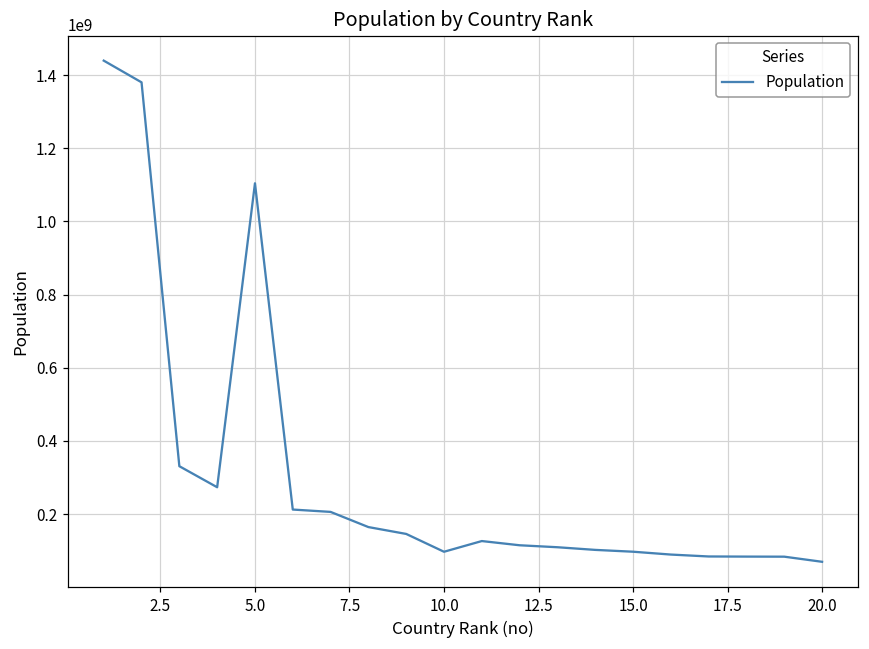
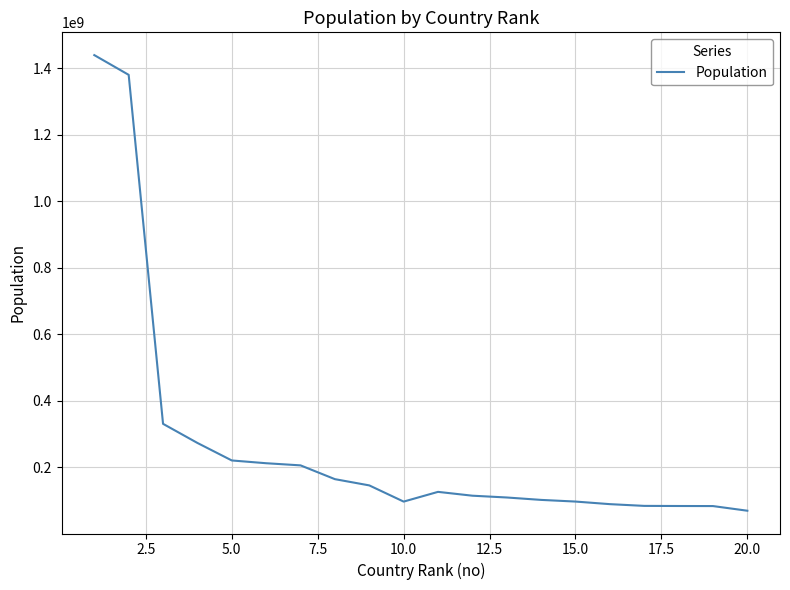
  {
-   "5.0": 1100000000,
+   "5.0": 220000000,
    "10.0": 100000000,
    "15.0": 100000000,
    "20.0": 70000000
  }
